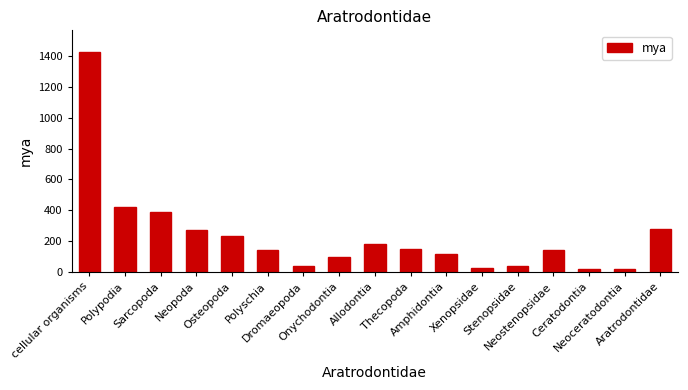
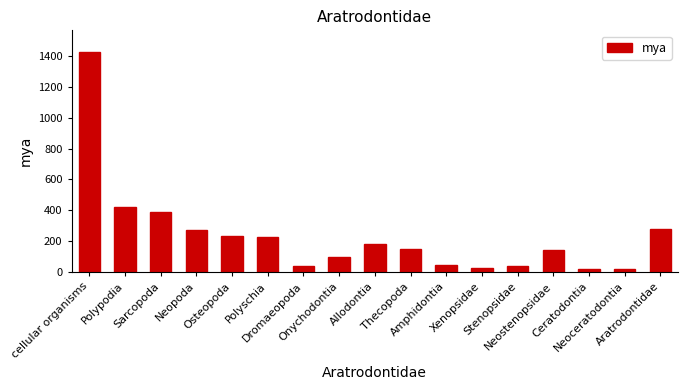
  {
    "cellular organisms": 1420,
    "Polypodia": 420,
    "Sarcopoda": 390,
    "Neopoda": 270,
    "Osteopoda": 230,
-   "Polyschia": 150,
+   "Polyschia": 230,
    "Dromaeopoda": 40,
    "Onychodontia": 100,
    "Allodontia": 180,
    "Thecopoda": 150,
-   "Amphidontia": 110,
+   "Amphidontia": 50,
    "Xenopsidae": 30,
    "Stenopsidae": 40,
    "Neostenopsidae": 140,
    "Ceratodontia": 20,
    "Neoceratodontia": 20,
    "Aratrodontidae": 280
  }
